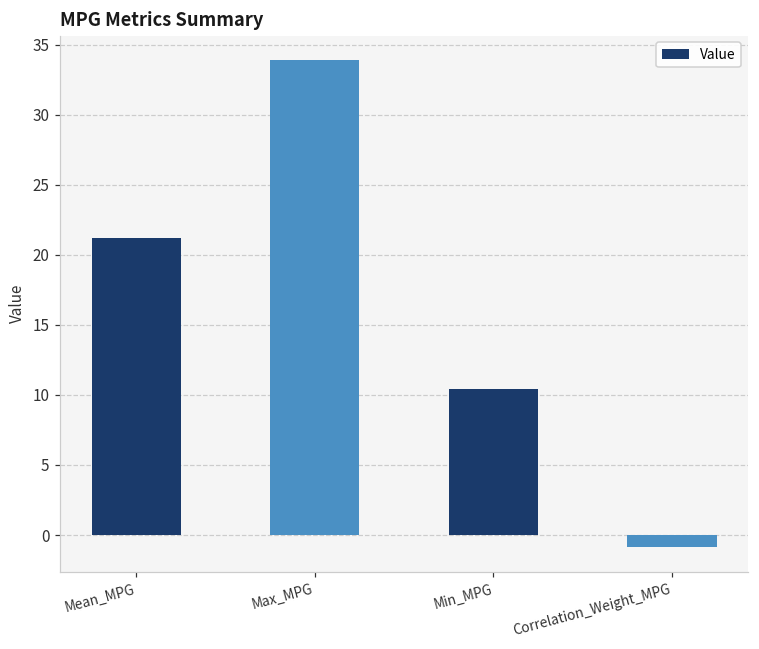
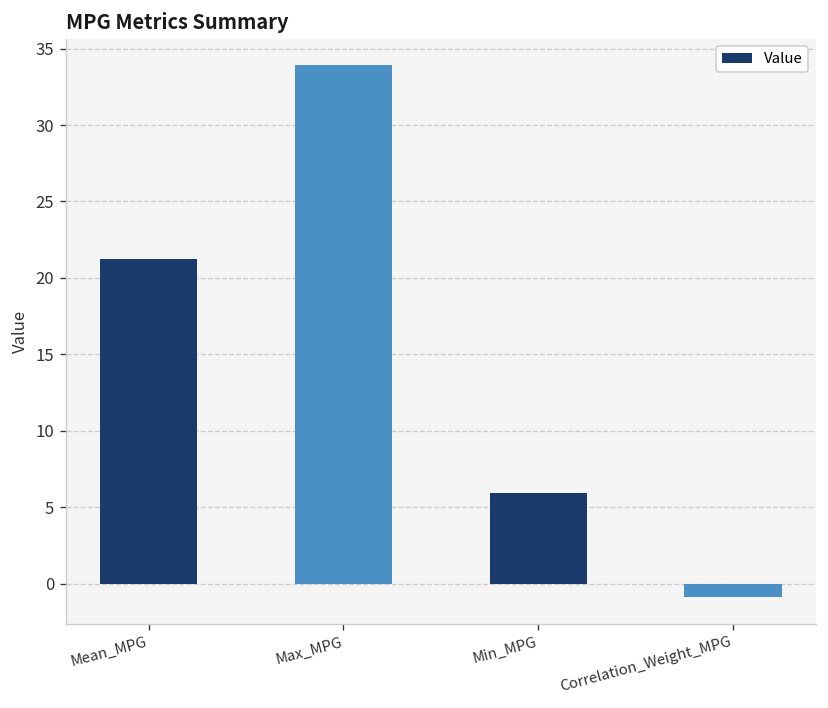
  {
    "Mean_MPG": 21.2,
    "Max_MPG": 33.9,
-   "Min_MPG": 10.4,
+   "Min_MPG": 5.9,
    "Correlation_Weight_MPG": -0.9
  }
